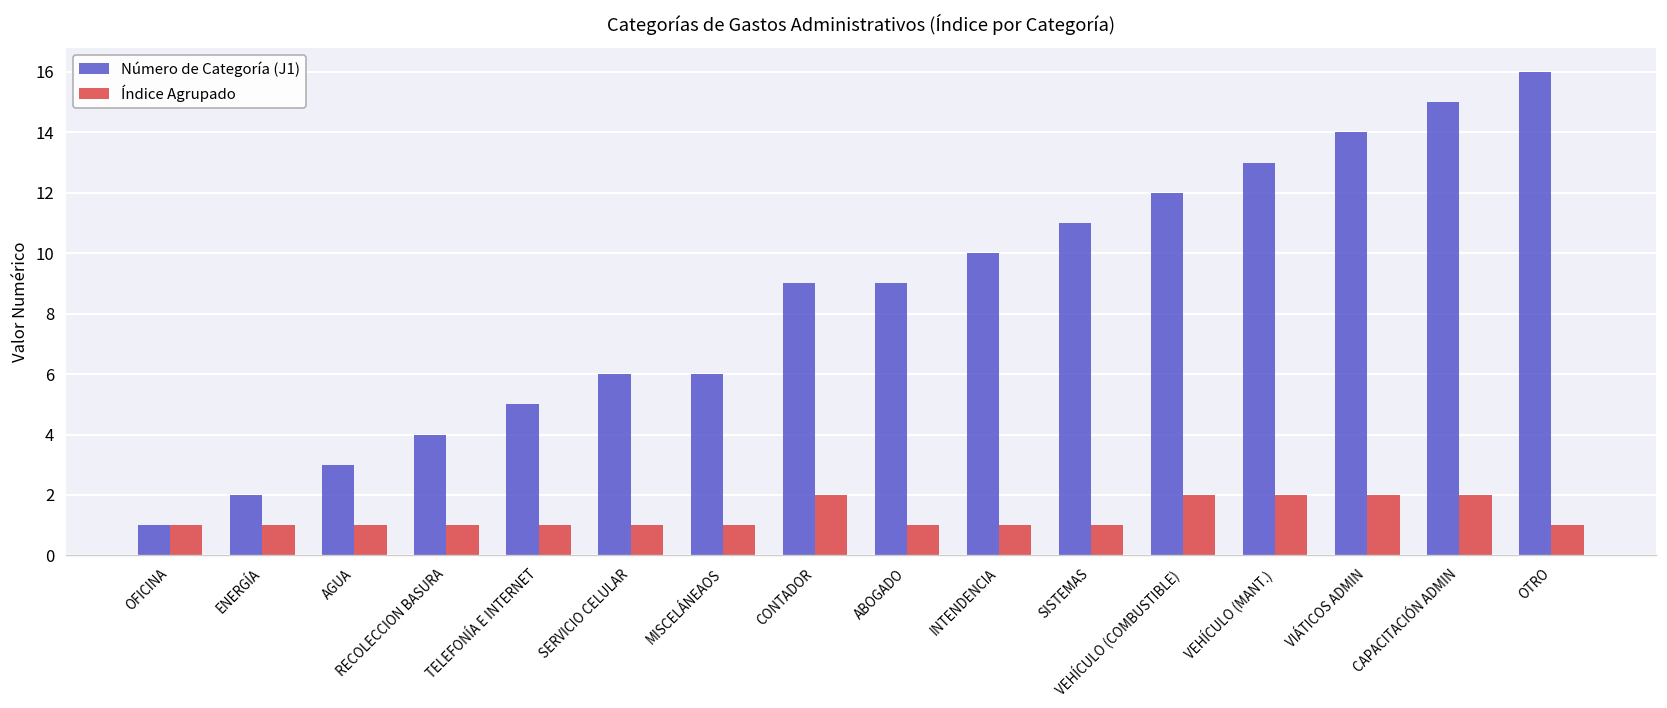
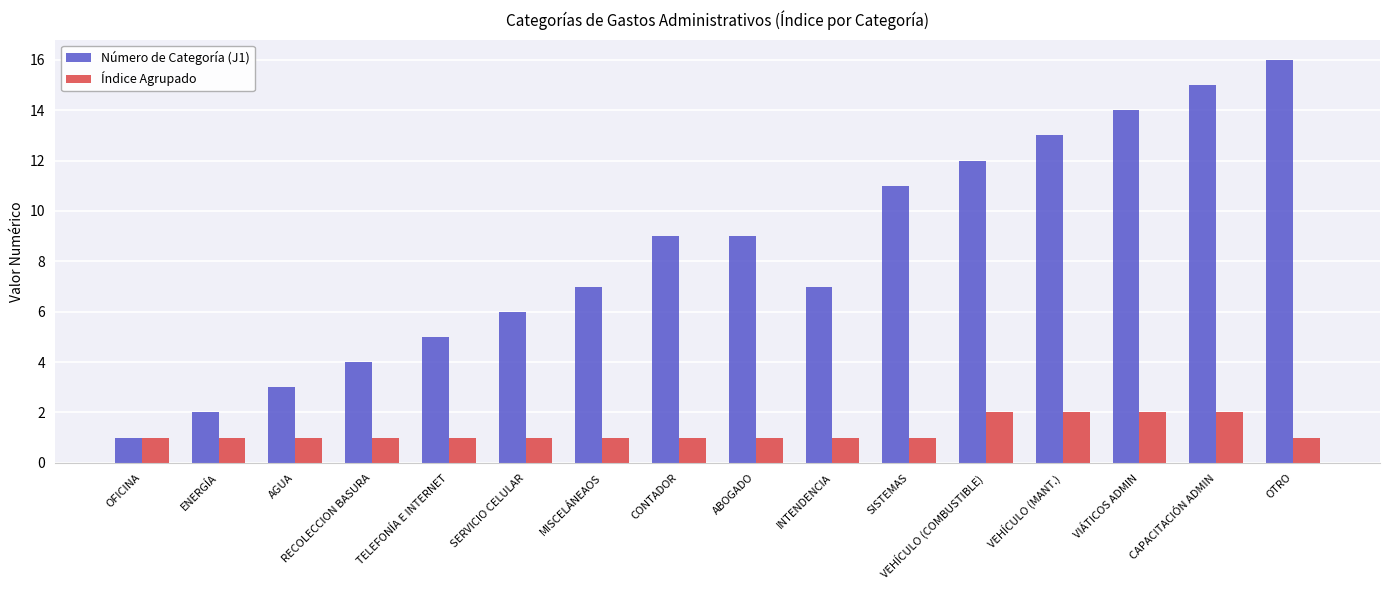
  {
    "Número de Categoría (J1)": {
      "OFICINA": 1,
      "ENERGÍA": 2,
      "AGUA": 3,
      "RECOLECCION BASURA": 4,
      "TELEFONÍA E INTERNET": 5,
      "SERVICIO CELULAR": 6,
-     "MISCELÁNEAOS": 6,
+     "MISCELÁNEAOS": 7,
      "CONTADOR": 9,
      "ABOGADO": 9,
-     "INTENDENCIA": 10,
+     "INTENDENCIA": 7,
      "SISTEMAS": 11,
      "VEHÍCULO (COMBUSTIBLE)": 12,
      "VEHÍCULO (MANT.)": 13,
      "VIÁTICOS ADMIN": 14,
      "CAPACITACIÓN ADMIN": 15,
      "OTRO": 16
    },
    "Índice Agrupado": {
      "OFICINA": 1,
      "ENERGÍA": 1,
      "AGUA": 1,
      "RECOLECCION BASURA": 1,
      "TELEFONÍA E INTERNET": 1,
      "SERVICIO CELULAR": 1,
      "MISCELÁNEAOS": 1,
-     "CONTADOR": 2,
+     "CONTADOR": 1,
      "ABOGADO": 1,
      "INTENDENCIA": 1,
      "SISTEMAS": 1,
      "VEHÍCULO (COMBUSTIBLE)": 2,
      "VEHÍCULO (MANT.)": 2,
      "VIÁTICOS ADMIN": 2,
      "CAPACITACIÓN ADMIN": 2,
      "OTRO": 1
    }
  }
